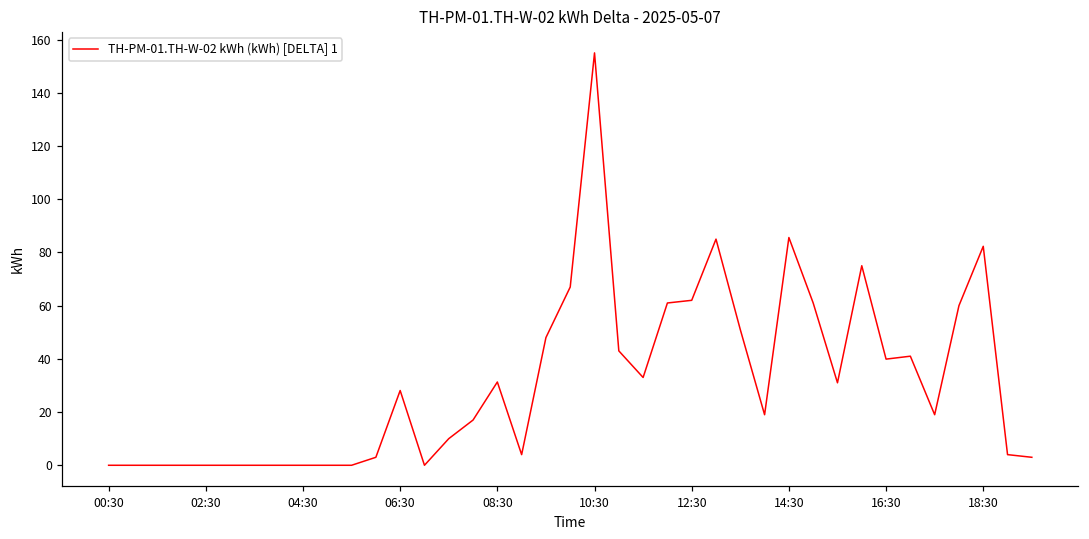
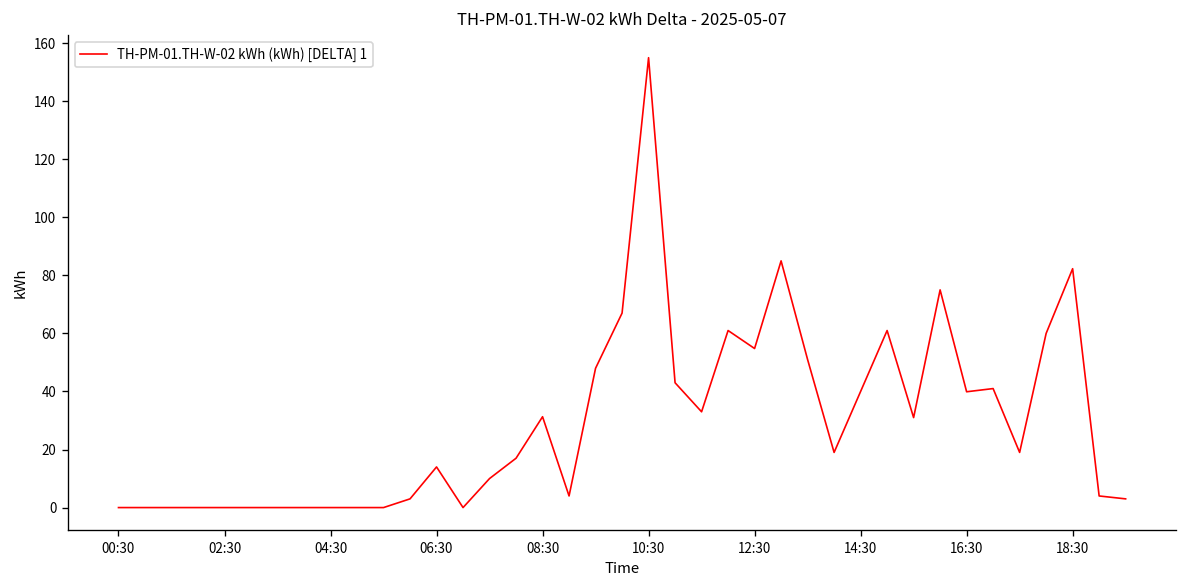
  {
    "00:30": 0,
    "02:30": 0,
    "04:30": 0,
-   "06:30": 28,
+   "06:30": 14,
    "08:30": 31,
    "10:30": 155,
-   "12:30": 62,
-   "14:30": 86,
+   "12:30": 55,
+   "14:30": 40,
    "16:30": 40,
    "18:30": 82
  }
